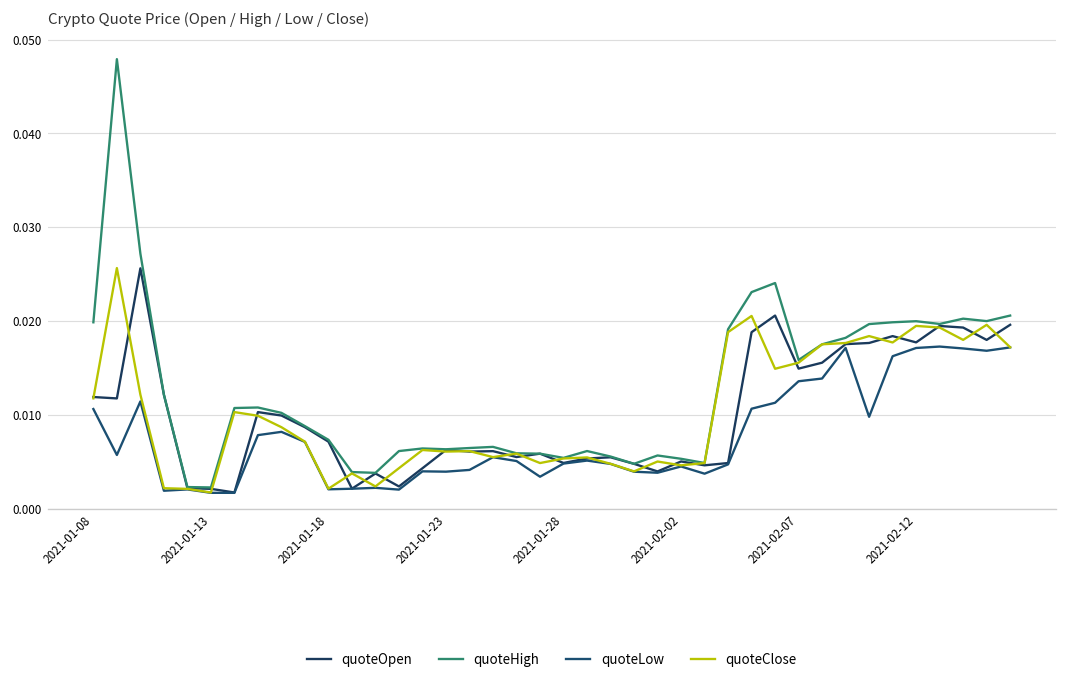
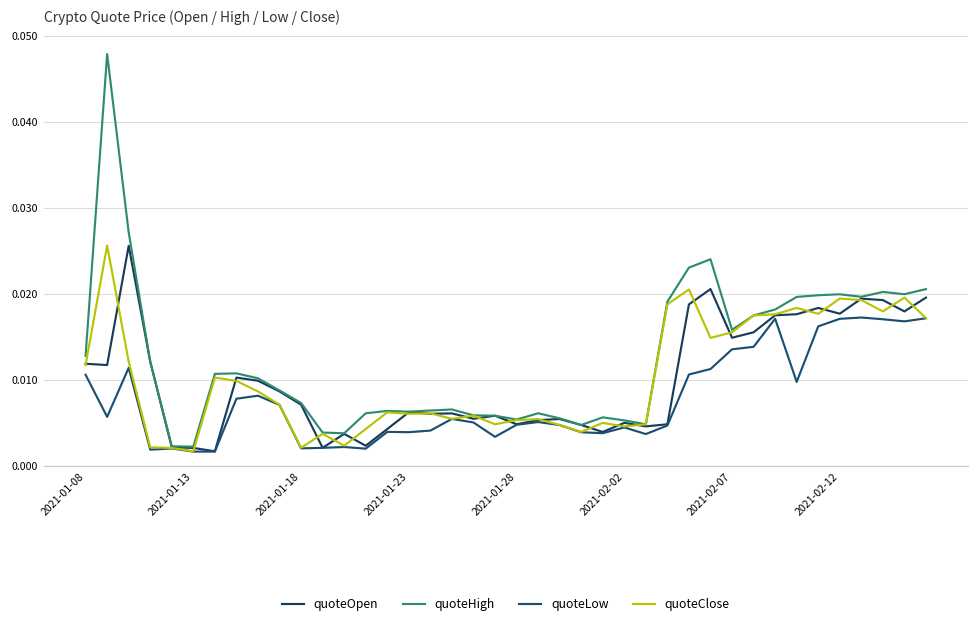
  {
    "quoteHigh": {
-     "2021-01-08": 0.020,
+     "2021-01-08": 0.013,
      "2021-02-12": 0.020
    },
    "quoteClose": {
      "2021-02-12": 0.019
    }
  }
